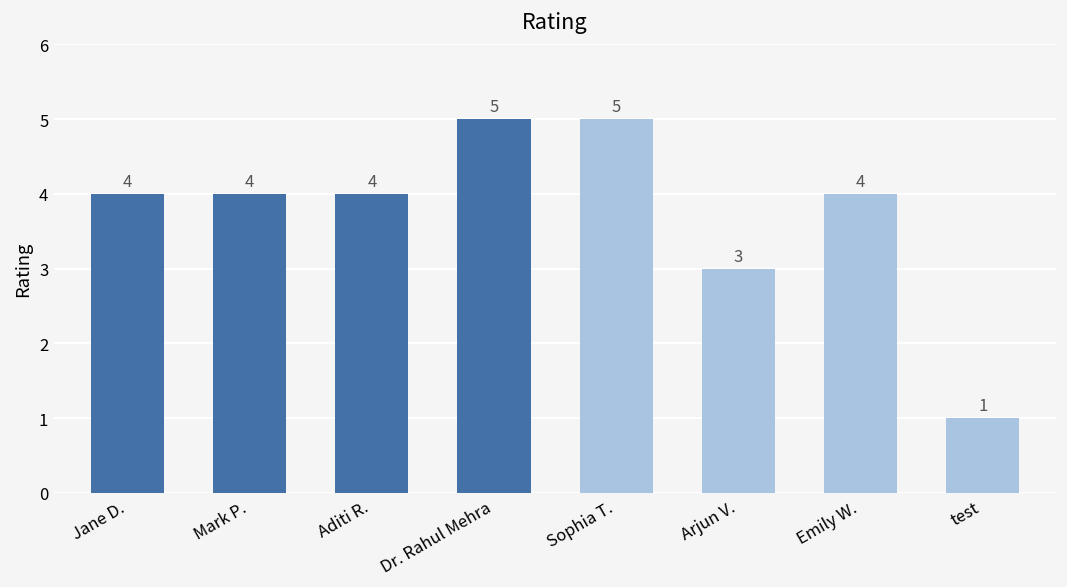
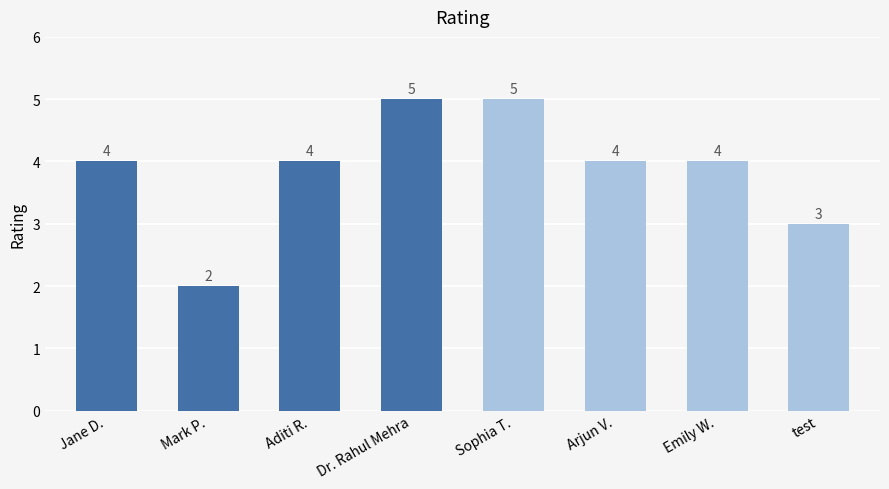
  {
    "Jane D.": 4,
-   "Mark P.": 4,
+   "Mark P.": 2,
    "Aditi R.": 4,
    "Dr. Rahul Mehra": 5,
    "Sophia T.": 5,
-   "Arjun V.": 3,
+   "Arjun V.": 4,
    "Emily W.": 4,
-   "test": 1
+   "test": 3
  }
